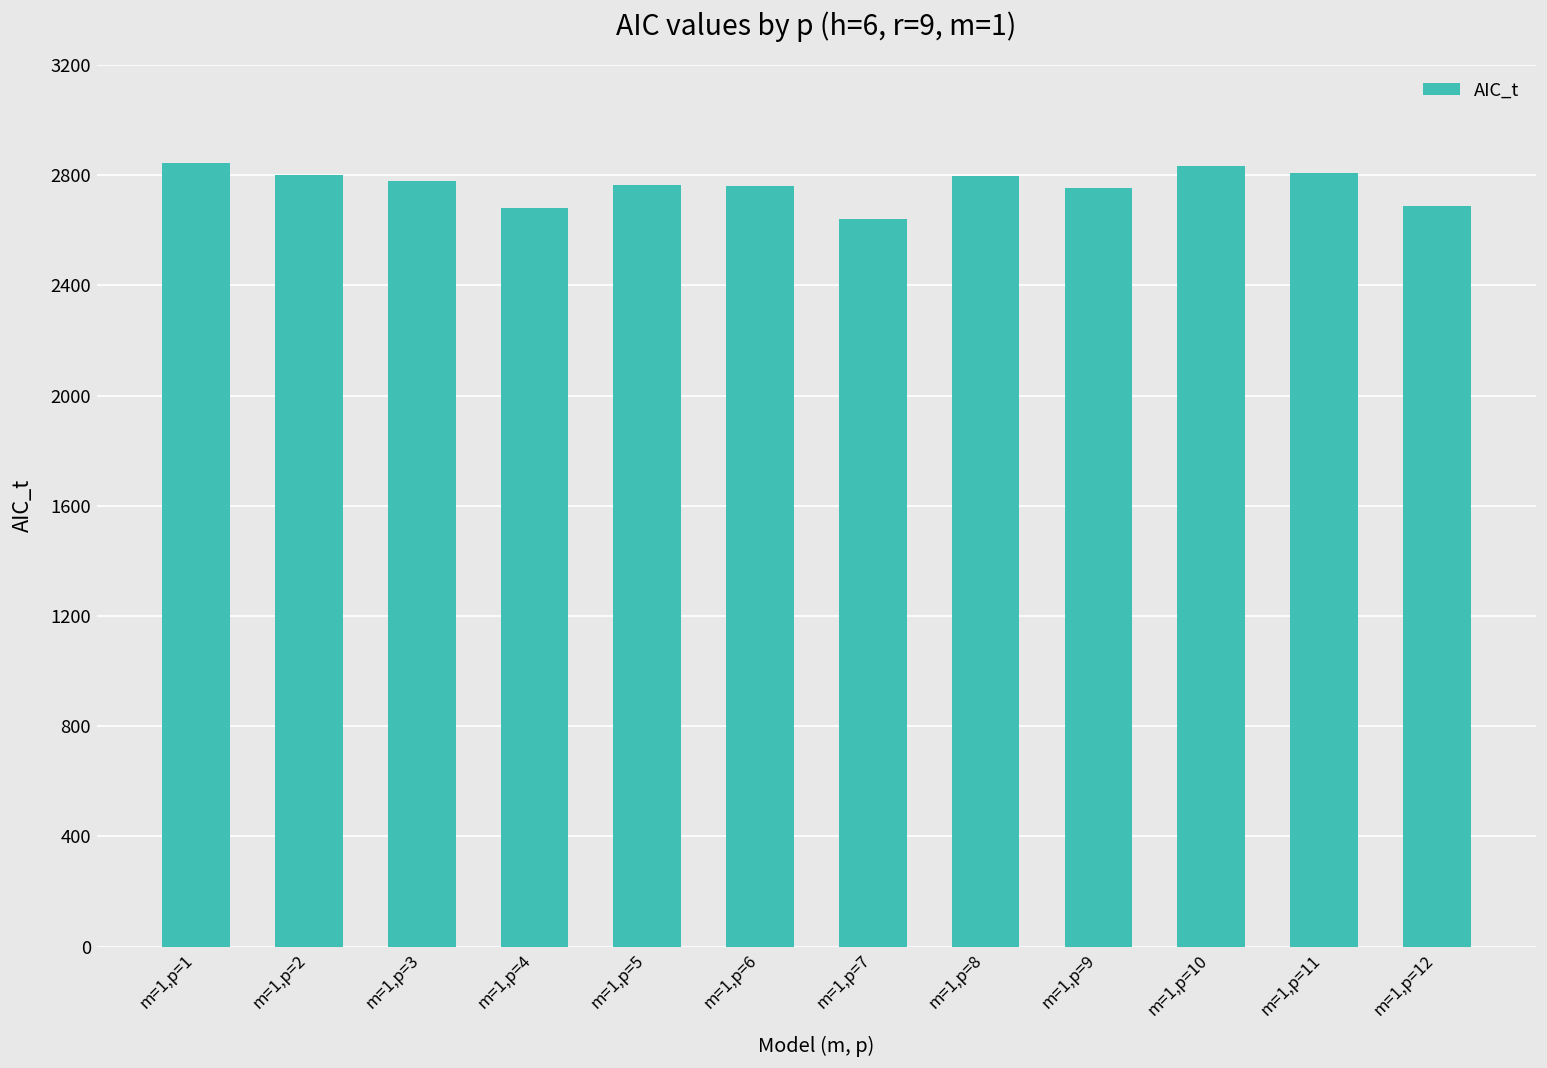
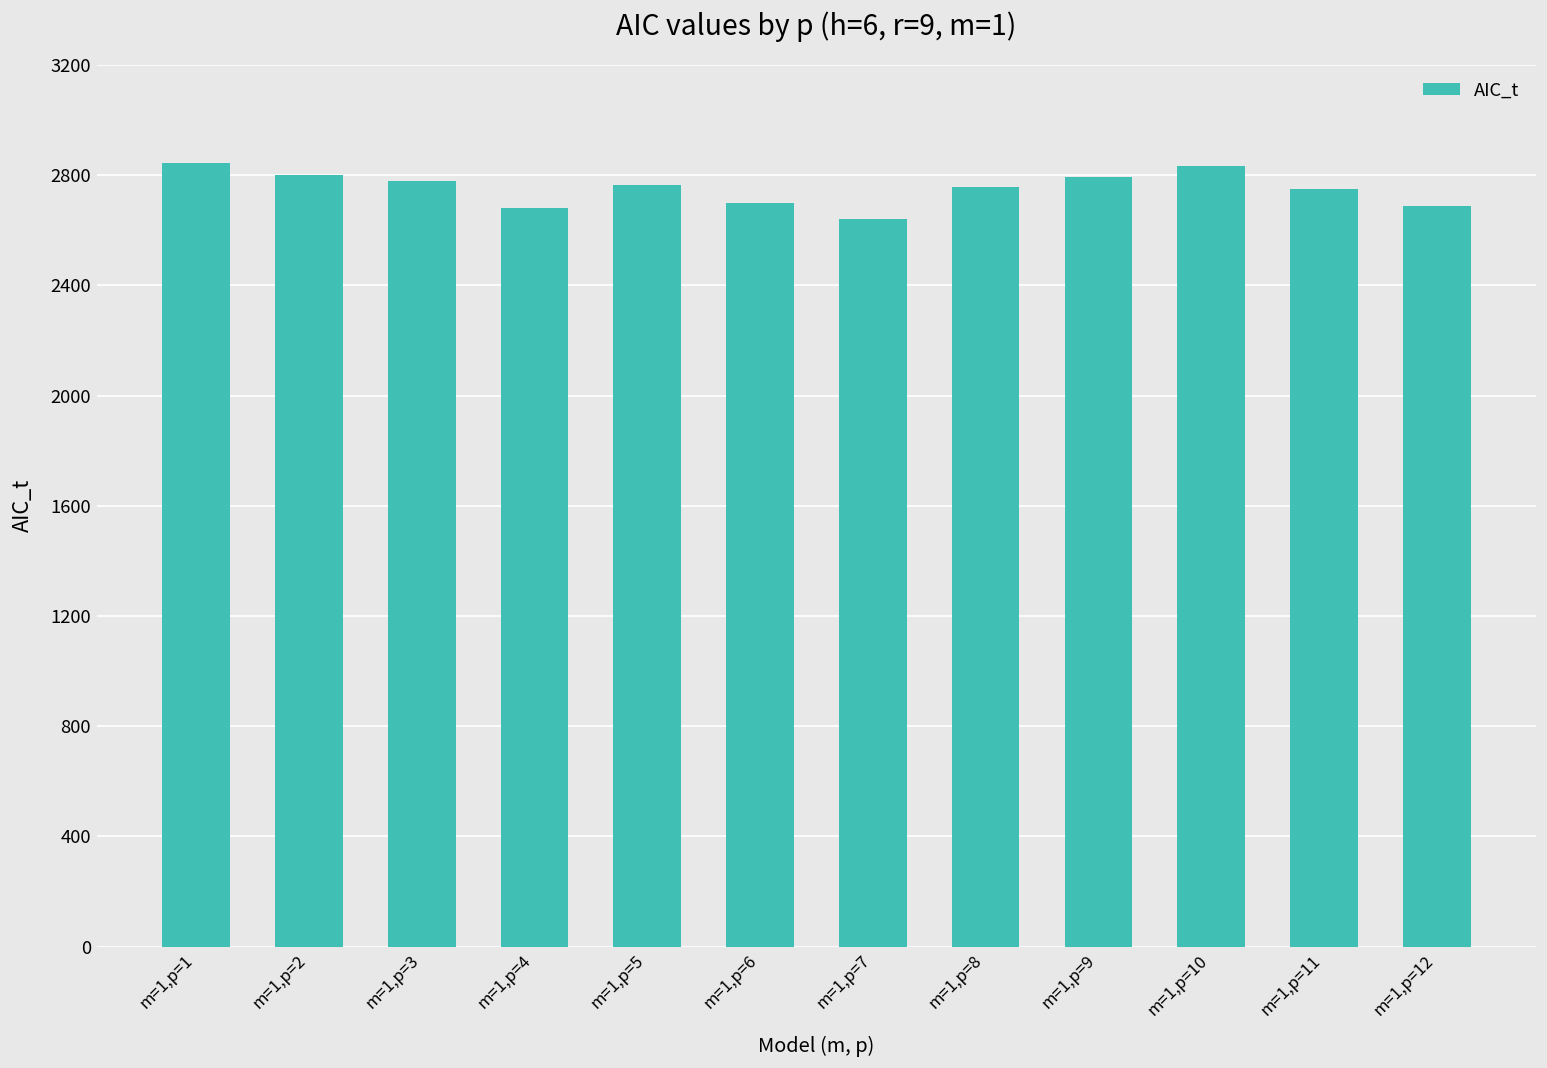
  {
    "m=1,p=1": 2840,
    "m=1,p=2": 2800,
    "m=1,p=3": 2780,
    "m=1,p=4": 2680,
    "m=1,p=5": 2760,
-   "m=1,p=6": 2760,
+   "m=1,p=6": 2700,
    "m=1,p=7": 2640,
-   "m=1,p=8": 2790,
-   "m=1,p=9": 2750,
+   "m=1,p=8": 2760,
+   "m=1,p=9": 2790,
    "m=1,p=10": 2830,
-   "m=1,p=11": 2810,
+   "m=1,p=11": 2750,
    "m=1,p=12": 2690
  }
